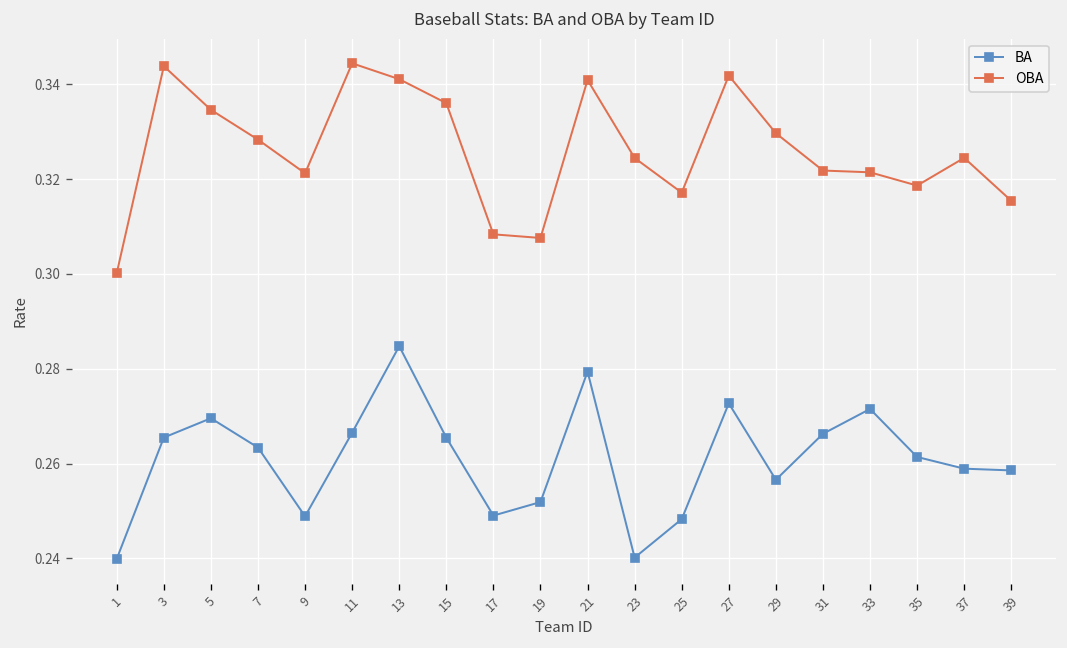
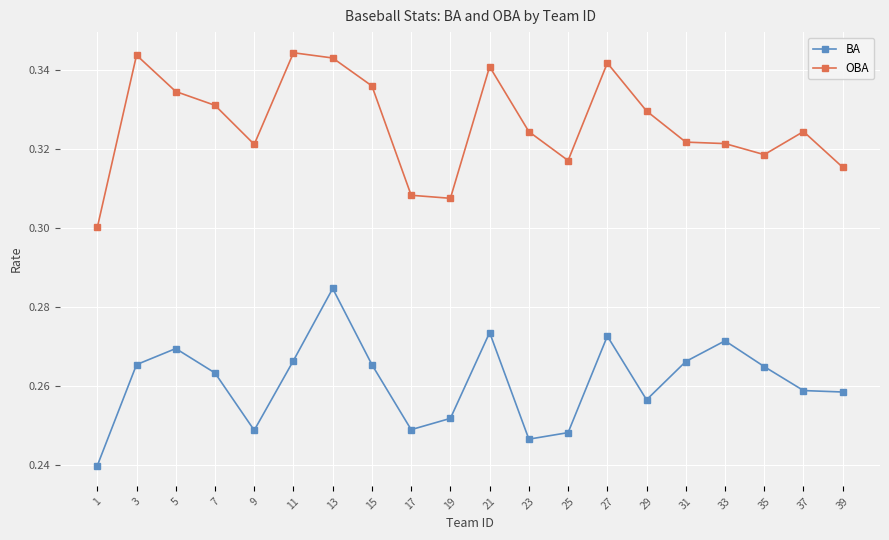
  {
    "BA": {
      "1": 0.240,
      "3": 0.265,
      "5": 0.270,
      "7": 0.263,
      "9": 0.249,
      "11": 0.267,
      "13": 0.285,
      "15": 0.265,
      "17": 0.249,
      "19": 0.252,
-     "21": 0.279,
-     "23": 0.240,
+     "21": 0.274,
+     "23": 0.247,
      "25": 0.248,
      "27": 0.273,
      "29": 0.257,
      "31": 0.266,
      "33": 0.272,
-     "35": 0.261,
+     "35": 0.265,
      "37": 0.259,
      "39": 0.259
    },
    "OBA": {
      "1": 0.300,
      "3": 0.344,
      "5": 0.335,
-     "7": 0.328,
+     "7": 0.331,
      "9": 0.321,
      "11": 0.344,
-     "13": 0.341,
+     "13": 0.343,
      "15": 0.336,
      "17": 0.308,
      "19": 0.308,
      "21": 0.341,
      "23": 0.324,
      "25": 0.317,
      "27": 0.342,
      "29": 0.330,
      "31": 0.322,
      "33": 0.321,
      "35": 0.319,
      "37": 0.325,
      "39": 0.315
    }
  }
